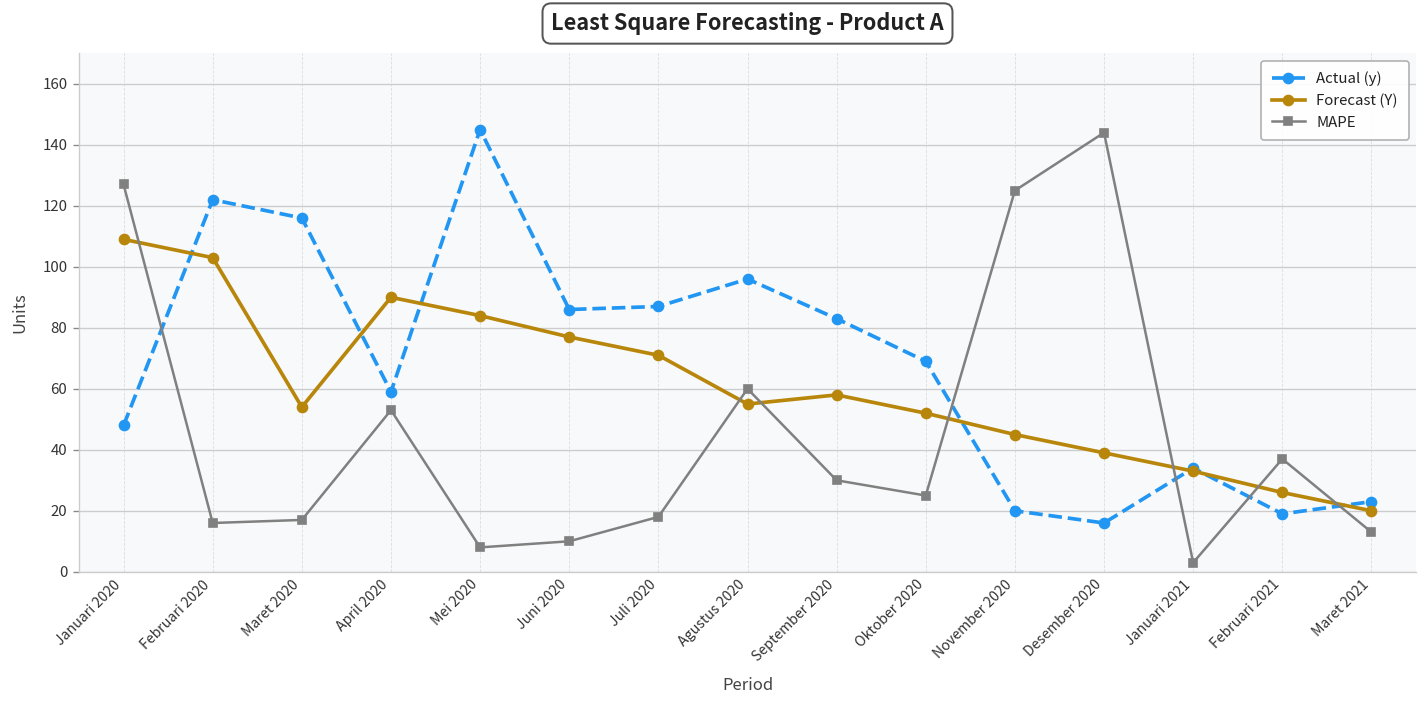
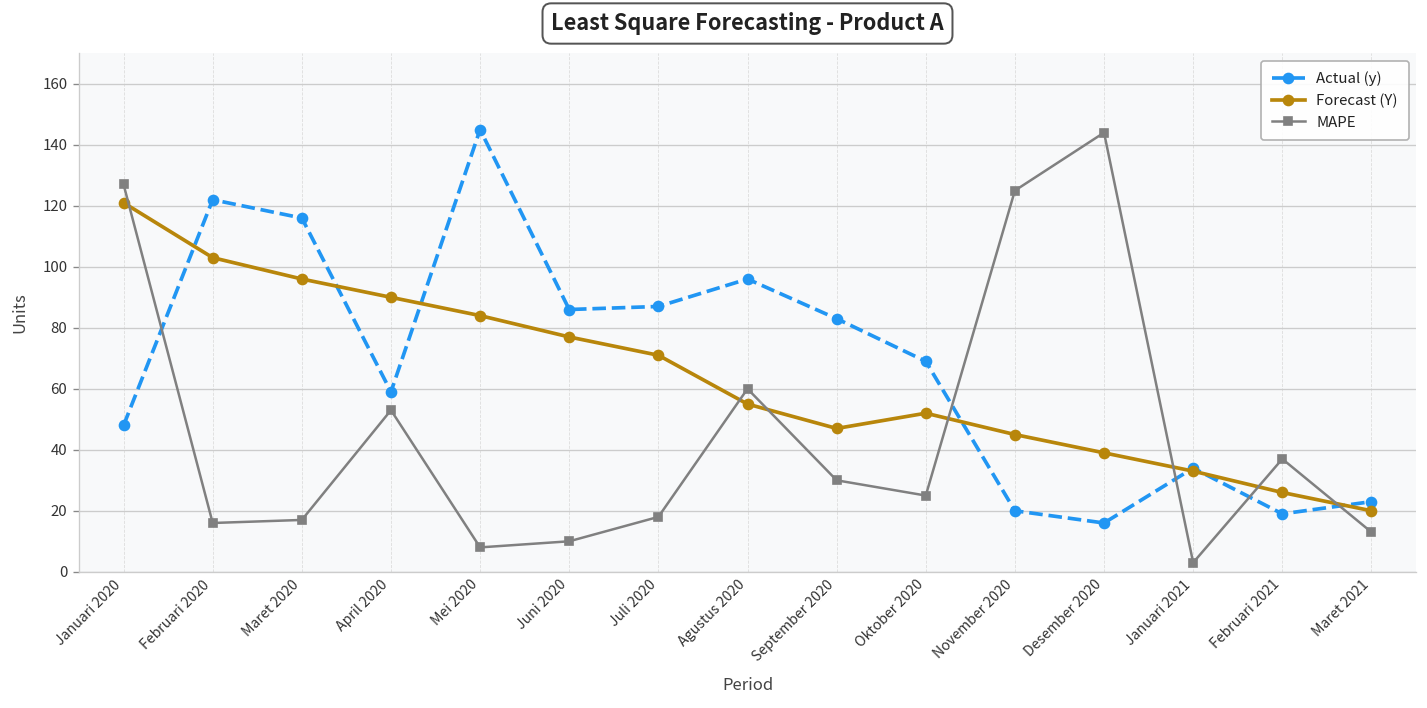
  {
    "Actual (y)": {
      "Januari 2020": 48,
      "Februari 2020": 122,
      "Maret 2020": 116,
      "April 2020": 59,
      "Mei 2020": 145,
      "Juni 2020": 86,
      "Juli 2020": 87,
      "Agustus 2020": 96,
      "September 2020": 83,
      "Oktober 2020": 69,
      "November 2020": 20,
      "Desember 2020": 16,
      "Februari 2021": 19,
      "Maret 2021": 23
    },
    "Forecast (Y)": {
-     "Januari 2020": 109,
+     "Januari 2020": 121,
      "Februari 2020": 103,
-     "Maret 2020": 54,
+     "Maret 2020": 96,
      "April 2020": 90,
      "Mei 2020": 84,
      "Juni 2020": 77,
      "Juli 2020": 71,
      "Agustus 2020": 55,
-     "September 2020": 58,
+     "September 2020": 47,
      "Oktober 2020": 52,
      "November 2020": 45,
      "Desember 2020": 39,
      "Februari 2021": 26,
      "Maret 2021": 20
    },
    "MAPE": {
      "Januari 2020": 127,
      "Februari 2020": 16,
      "Maret 2020": 17,
      "April 2020": 53,
      "Mei 2020": 8,
      "Juni 2020": 10,
      "Juli 2020": 18,
      "Agustus 2020": 60,
      "September 2020": 30,
      "Oktober 2020": 25,
      "November 2020": 125,
      "Desember 2020": 144,
      "Januari 2021": 3,
      "Februari 2021": 37,
      "Maret 2021": 13
    }
  }
